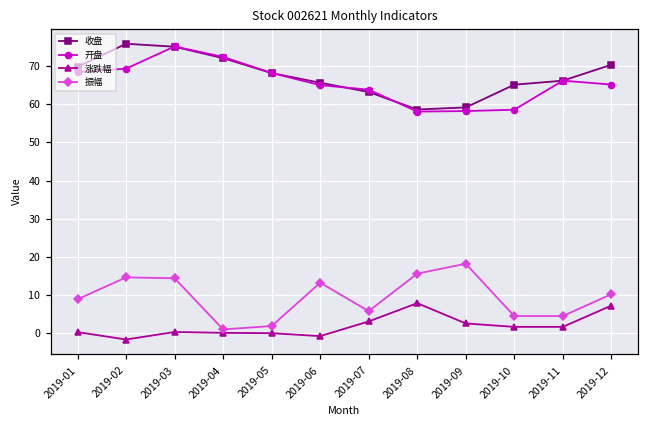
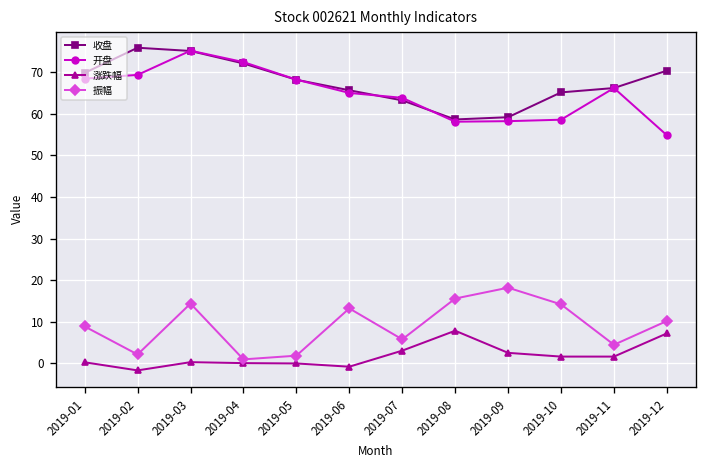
  {
    "开盘": {
      "2019-02": 69,
      "2019-09": 58,
      "2019-10": 59,
-     "2019-12": 65
+     "2019-12": 55
    },
    "振幅": {
      "2019-01": 9,
-     "2019-02": 15,
+     "2019-02": 2,
      "2019-03": 14,
      "2019-04": 1,
      "2019-05": 2,
      "2019-06": 13,
      "2019-07": 6,
      "2019-08": 16,
      "2019-09": 18,
-     "2019-10": 4,
+     "2019-10": 14,
      "2019-11": 4,
      "2019-12": 10
    }
  }
